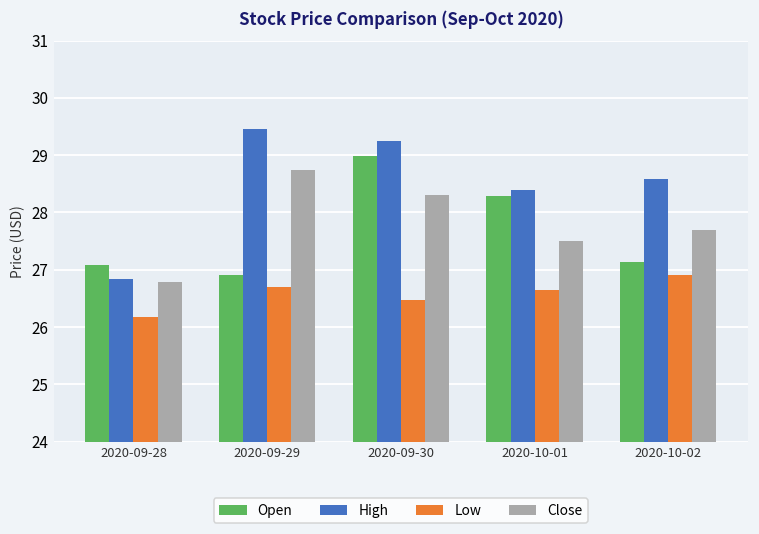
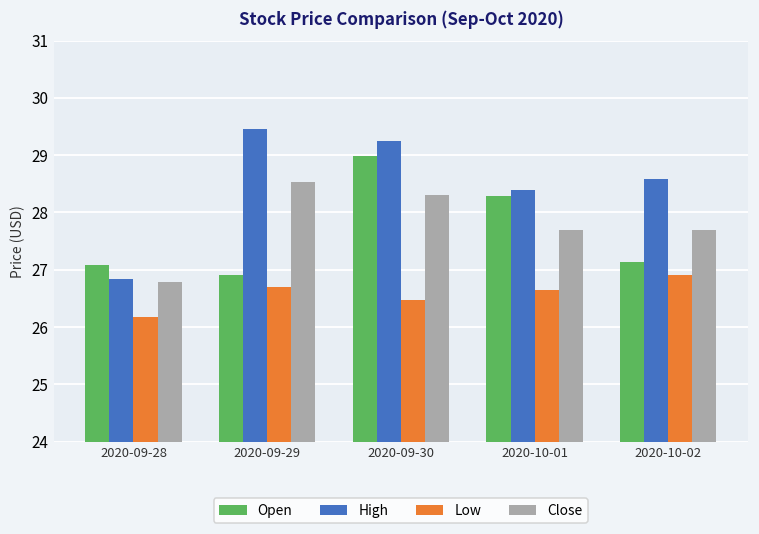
  {
    "Open": {
      "2020-09-28": 27.1,
      "2020-09-29": 26.9,
      "2020-09-30": 29.0,
      "2020-10-01": 28.3,
      "2020-10-02": 27.1
    },
    "High": {
      "2020-09-28": 26.8,
      "2020-09-29": 29.5,
      "2020-09-30": 29.2,
      "2020-10-01": 28.4,
      "2020-10-02": 28.6
    },
    "Low": {
      "2020-09-28": 26.2,
      "2020-09-29": 26.7,
      "2020-09-30": 26.5,
      "2020-10-01": 26.6,
      "2020-10-02": 26.9
    },
    "Close": {
      "2020-09-28": 26.8,
-     "2020-09-29": 28.7,
+     "2020-09-29": 28.5,
      "2020-09-30": 28.3,
-     "2020-10-01": 27.5,
+     "2020-10-01": 27.7,
      "2020-10-02": 27.7
    }
  }
